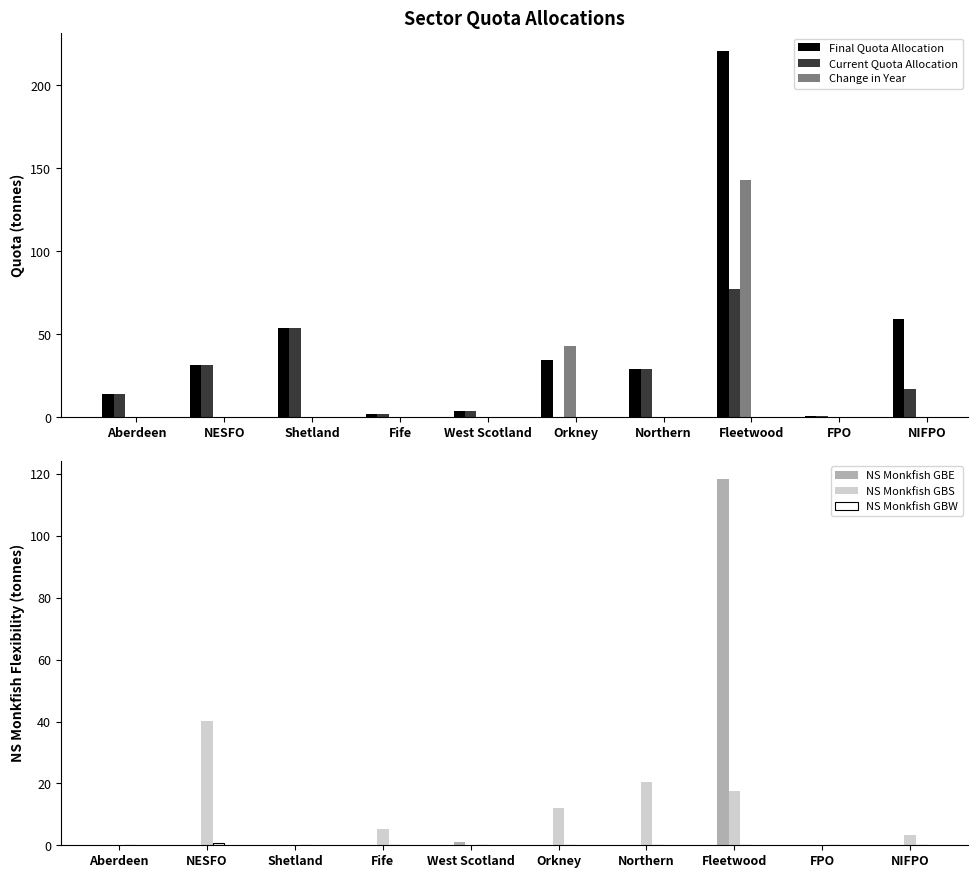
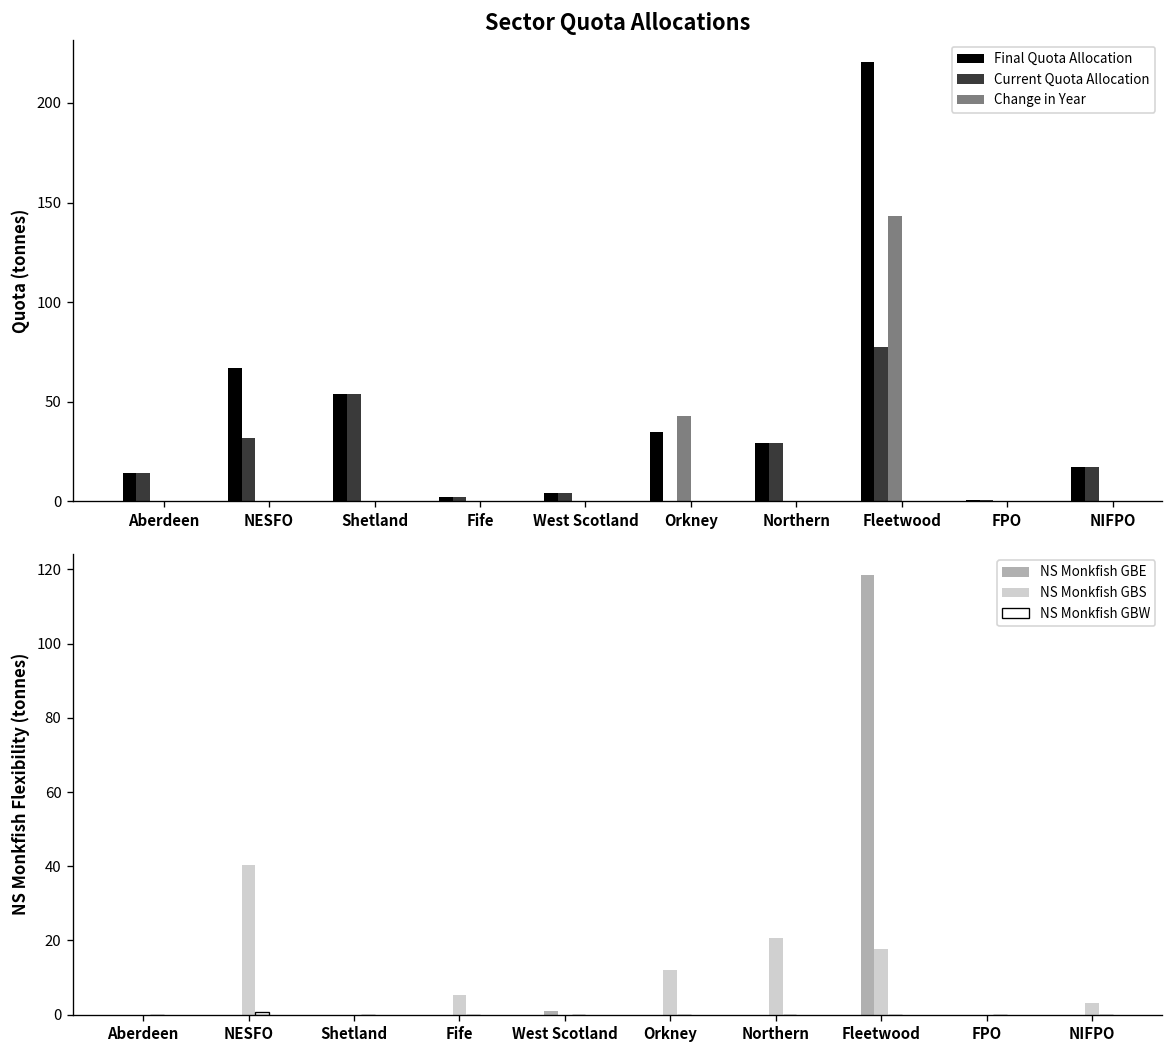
  {
    "Sector Quota Allocations": {
      "Final Quota Allocation": {
        "Aberdeen": 14,
-       "NESFO": 32,
+       "NESFO": 67,
        "Shetland": 54,
        "Fife": 2,
        "West Scotland": 4,
        "Orkney": 35,
        "Northern": 29,
        "Fleetwood": 221,
-       "NIFPO": 59
+       "NIFPO": 17
      },
      "Current Quota Allocation": {
        "Aberdeen": 14,
        "NESFO": 32,
        "Shetland": 54,
        "Fife": 2,
        "West Scotland": 4,
        "Orkney": 0,
        "Northern": 29,
        "Fleetwood": 78,
        "NIFPO": 17
      },
      "Change in Year": {
        "Aberdeen": 0,
        "NESFO": 0,
        "Shetland": 0,
        "Fife": 0,
        "West Scotland": 0,
        "Orkney": 43,
        "Northern": 0,
        "Fleetwood": 143,
        "FPO": 0,
        "NIFPO": 0
      }
    }
  }
